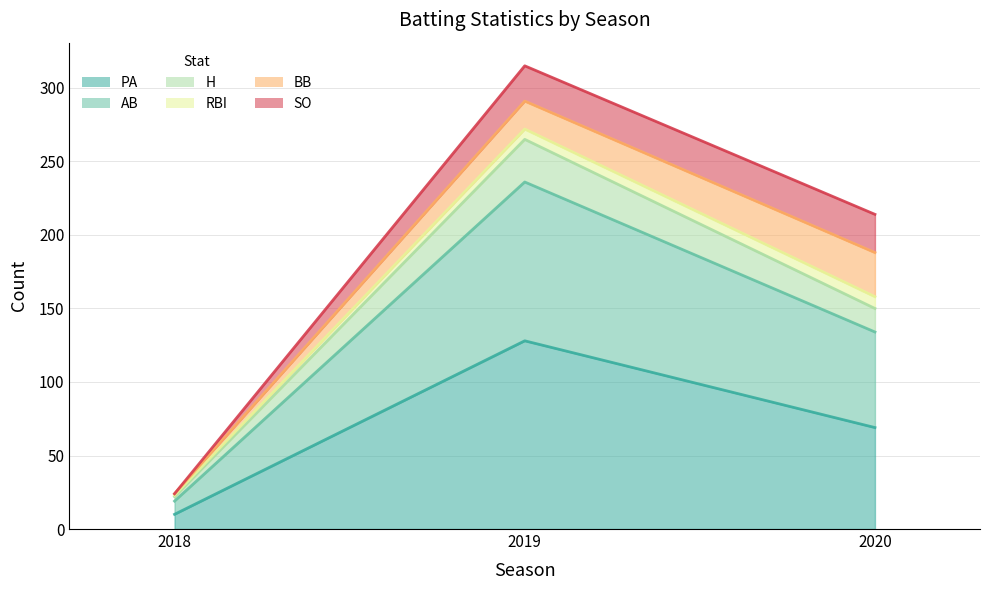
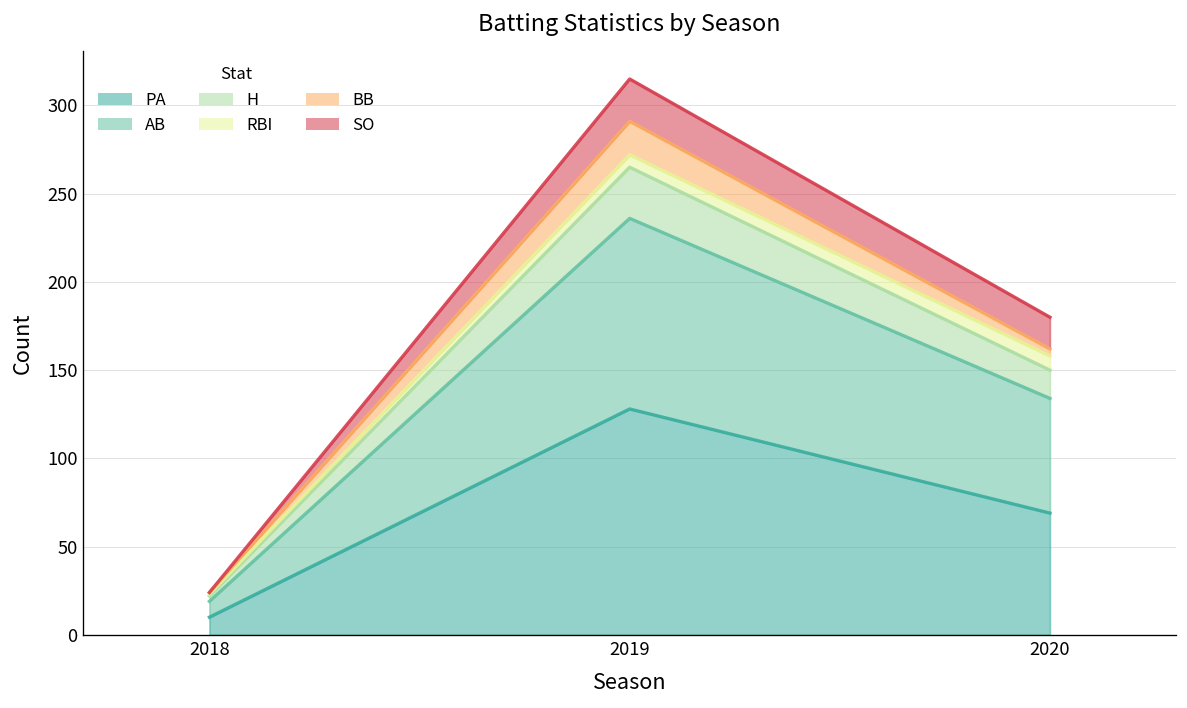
  {
    "BB": {
      "2019": 19,
-     "2020": 30
+     "2020": 4
    },
    "SO": {
      "2019": 24,
-     "2020": 26
+     "2020": 18
    }
  }
